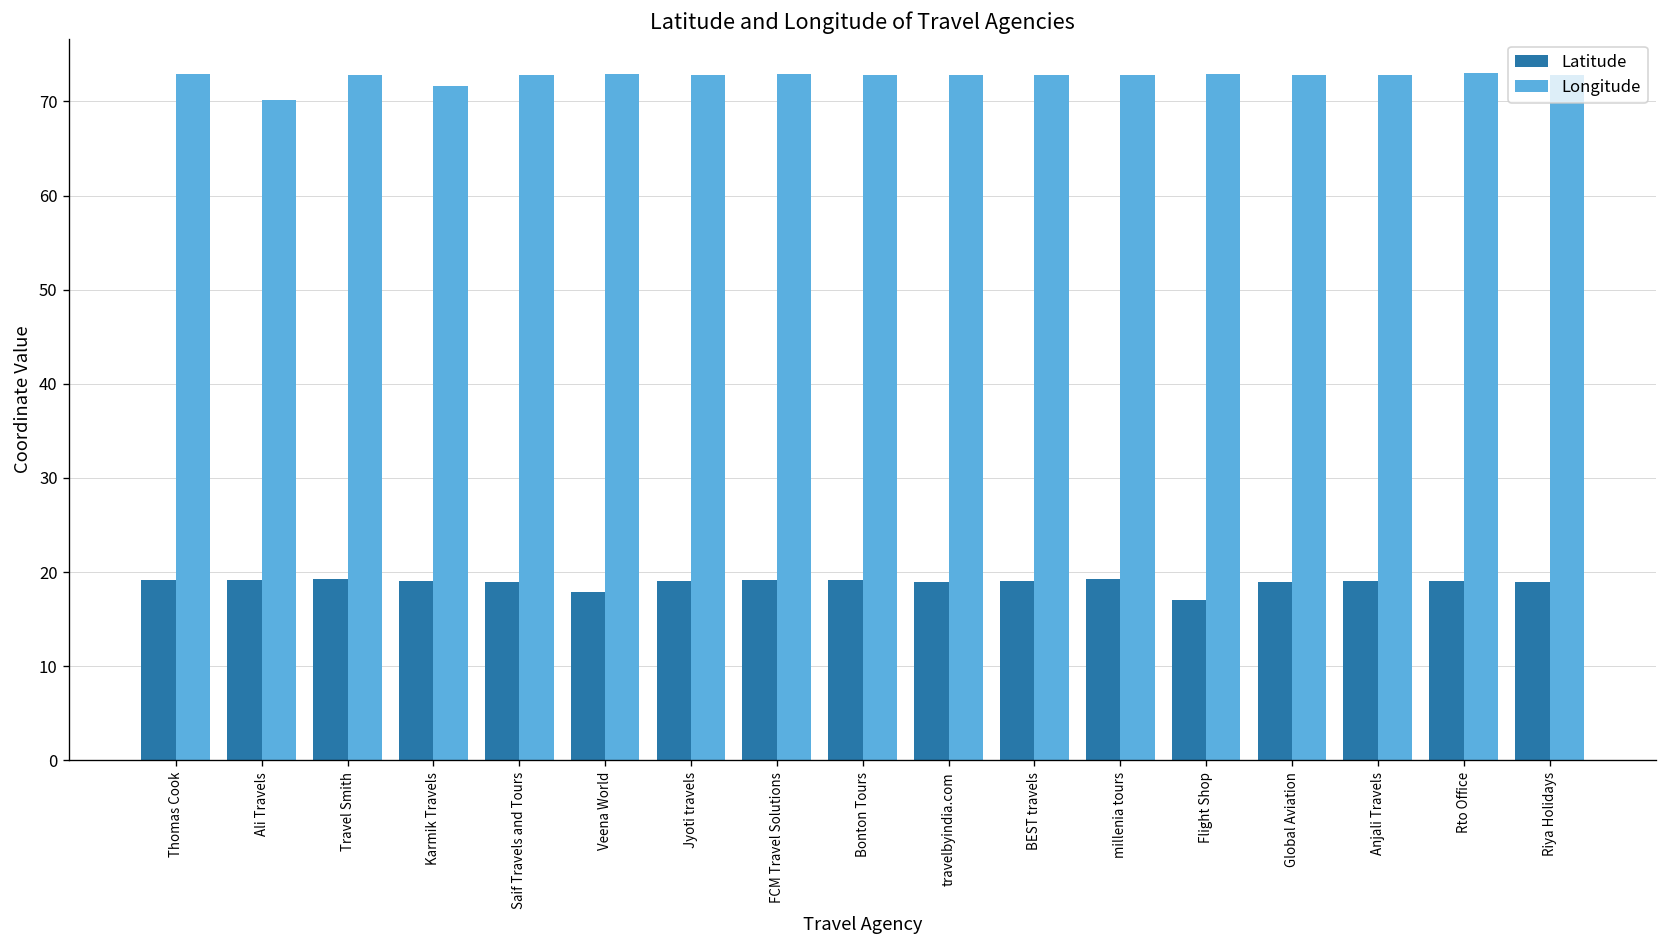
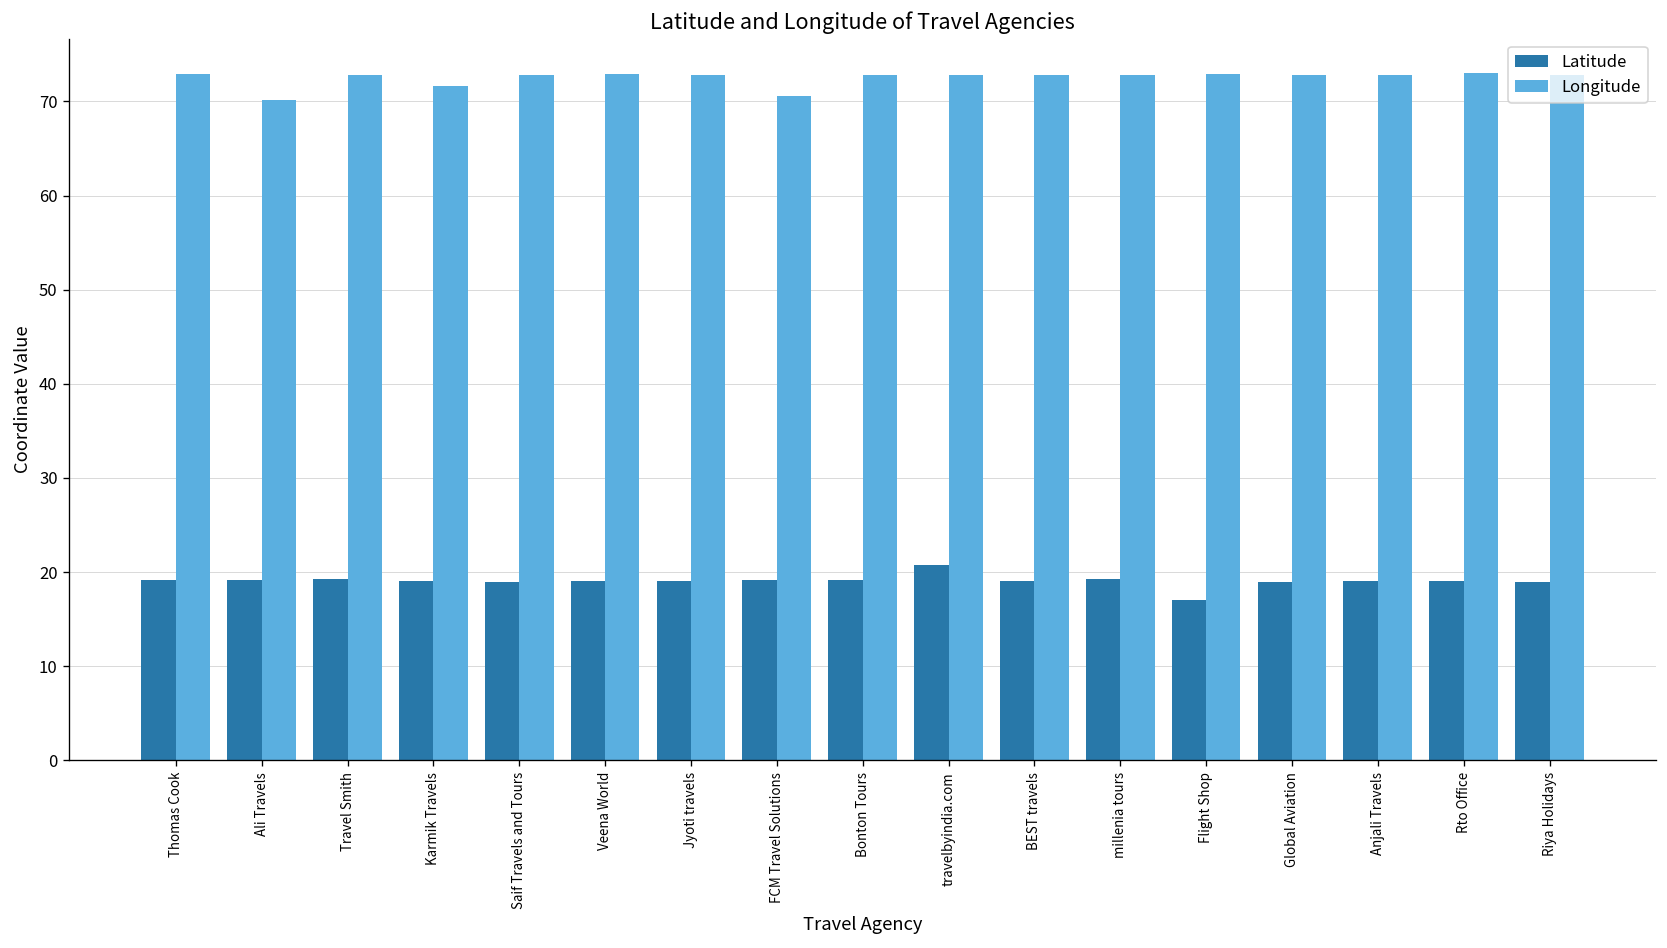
  {
    "Latitude": {
      "Thomas Cook": 19,
      "Ali Travels": 19,
      "Travel Smith": 19,
      "Karmik Travels": 19,
      "Saif Travels and Tours": 19,
-     "Veena World": 18,
+     "Veena World": 19,
      "Jyoti travels": 19,
      "FCM Travel Solutions": 19,
      "Bonton Tours": 19,
-     "travelbyindia.com": 19,
+     "travelbyindia.com": 21,
      "BEST travels": 19,
      "millenia tours": 19,
      "Flight Shop": 17,
      "Global Aviation": 19,
      "Anjali Travels": 19,
      "Rto Office": 19,
      "Riya Holidays": 19
    },
    "Longitude": {
      "Thomas Cook": 73,
      "Ali Travels": 70,
      "Travel Smith": 73,
      "Karmik Travels": 72,
      "Saif Travels and Tours": 73,
      "Veena World": 73,
      "Jyoti travels": 73,
-     "FCM Travel Solutions": 73,
+     "FCM Travel Solutions": 71,
      "Bonton Tours": 73,
      "travelbyindia.com": 73,
      "BEST travels": 73,
      "millenia tours": 73,
      "Flight Shop": 73,
      "Global Aviation": 73,
      "Anjali Travels": 73,
      "Rto Office": 73
    }
  }
